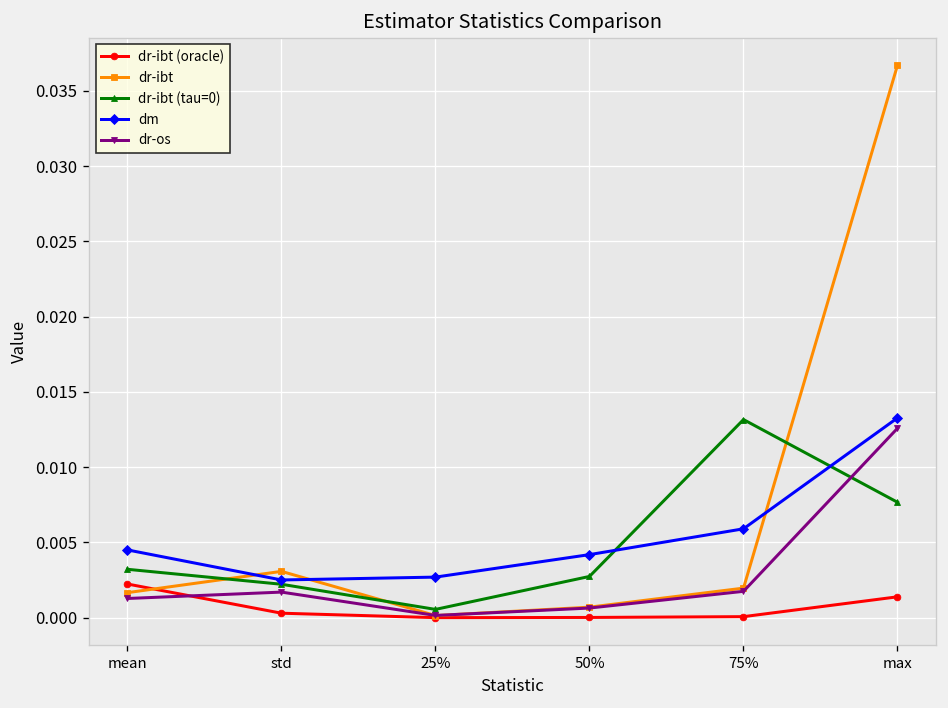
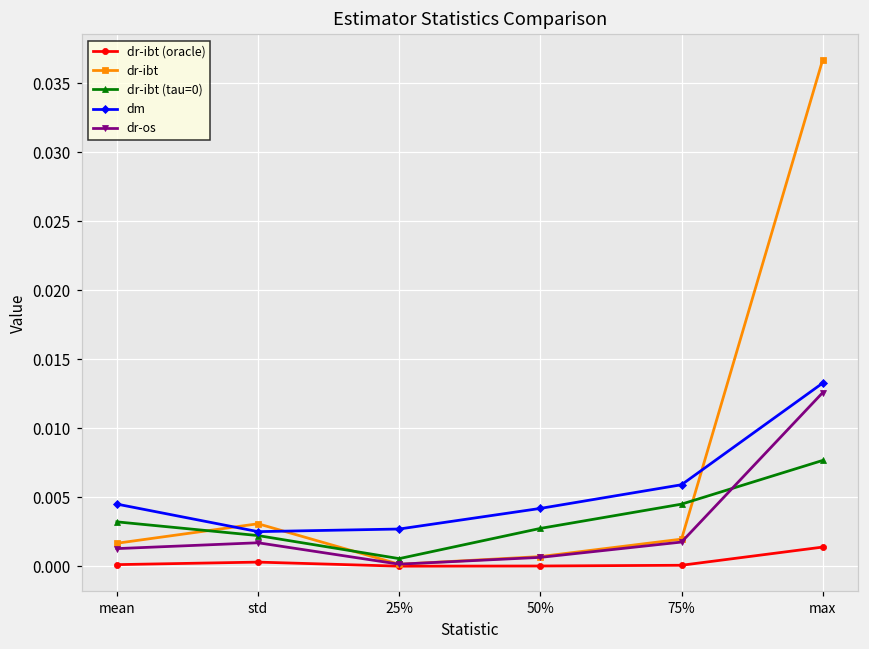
  {
    "dr-ibt (oracle)": {
-     "mean": 0.0022,
+     "mean": 0.0001,
      "std": 0.0003,
      "50%": 0.0000,
      "75%": 0.0001,
      "max": 0.0014
    },
    "dr-ibt": {
      "mean": 0.0017,
      "std": 0.0031,
      "75%": 0.0020,
      "max": 0.0367
    },
    "dr-ibt (tau=0)": {
      "mean": 0.0032,
      "std": 0.0022,
      "25%": 0.0006,
      "50%": 0.0027,
-     "75%": 0.0132,
+     "75%": 0.0045,
      "max": 0.0077
    },
    "dm": {
      "mean": 0.0045,
      "std": 0.0025,
      "25%": 0.0027,
      "50%": 0.0042,
      "75%": 0.0059,
      "max": 0.0133
    },
    "dr-os": {
      "mean": 0.0013,
      "std": 0.0017,
      "75%": 0.0018,
      "max": 0.0126
    }
  }
